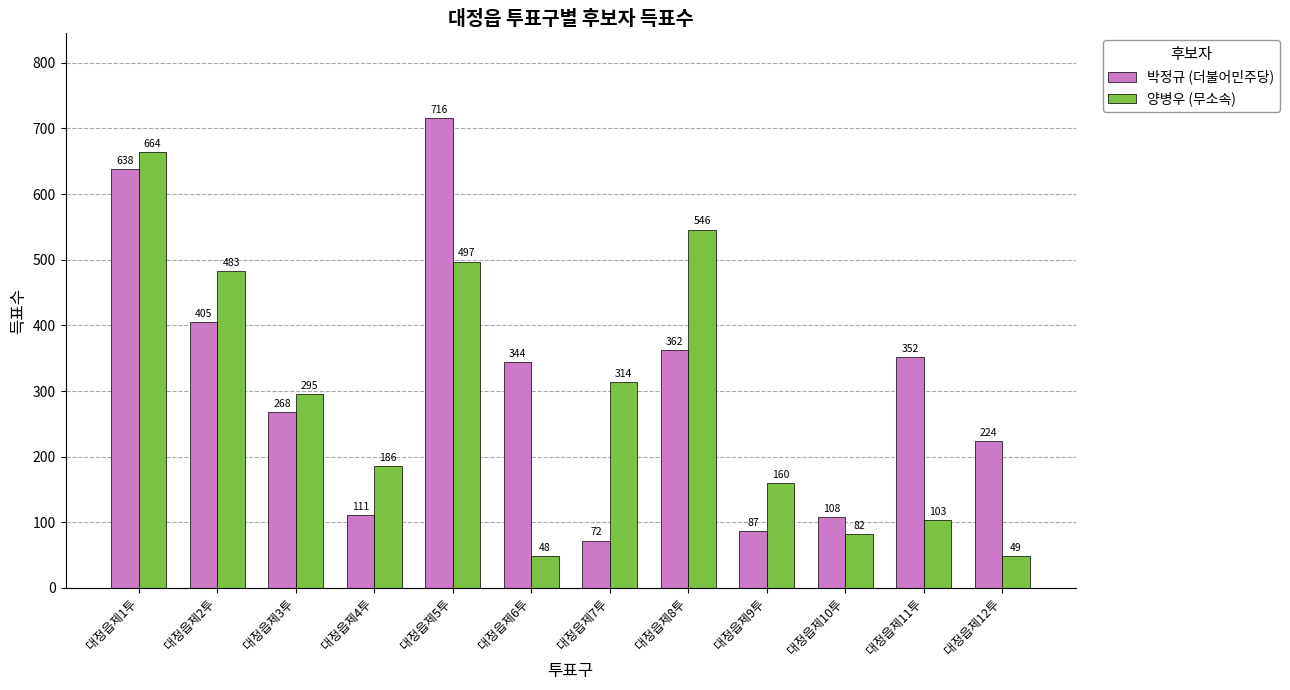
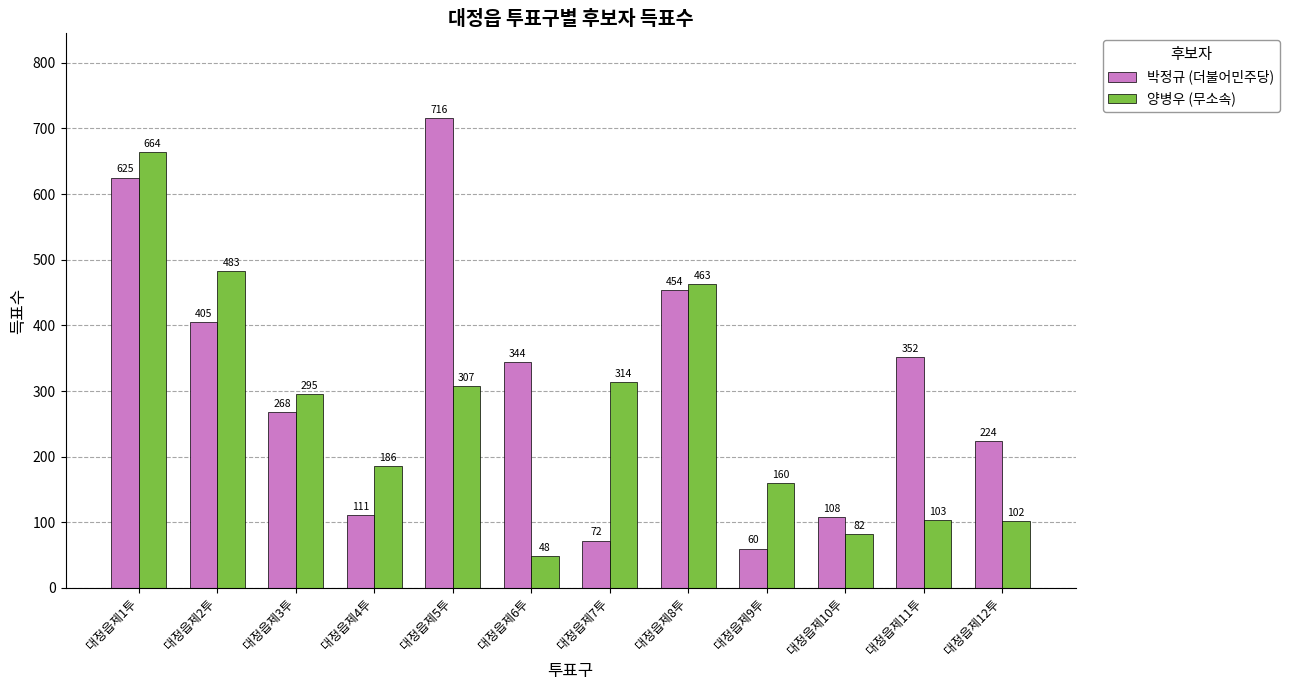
  {
    "박정규 (더불어민주당)": {
-     "대정읍제1투": 638,
+     "대정읍제1투": 625,
      "대정읍제2투": 405,
      "대정읍제3투": 268,
      "대정읍제4투": 111,
      "대정읍제5투": 716,
      "대정읍제6투": 344,
      "대정읍제7투": 72,
-     "대정읍제8투": 362,
-     "대정읍제9투": 87,
+     "대정읍제8투": 454,
+     "대정읍제9투": 60,
      "대정읍제10투": 108,
      "대정읍제11투": 352,
      "대정읍제12투": 224
    },
    "양병우 (무소속)": {
      "대정읍제1투": 664,
      "대정읍제2투": 483,
      "대정읍제3투": 295,
      "대정읍제4투": 186,
-     "대정읍제5투": 497,
+     "대정읍제5투": 307,
      "대정읍제6투": 48,
      "대정읍제7투": 314,
-     "대정읍제8투": 546,
+     "대정읍제8투": 463,
      "대정읍제9투": 160,
      "대정읍제10투": 82,
      "대정읍제11투": 103,
-     "대정읍제12투": 49
+     "대정읍제12투": 102
    }
  }
